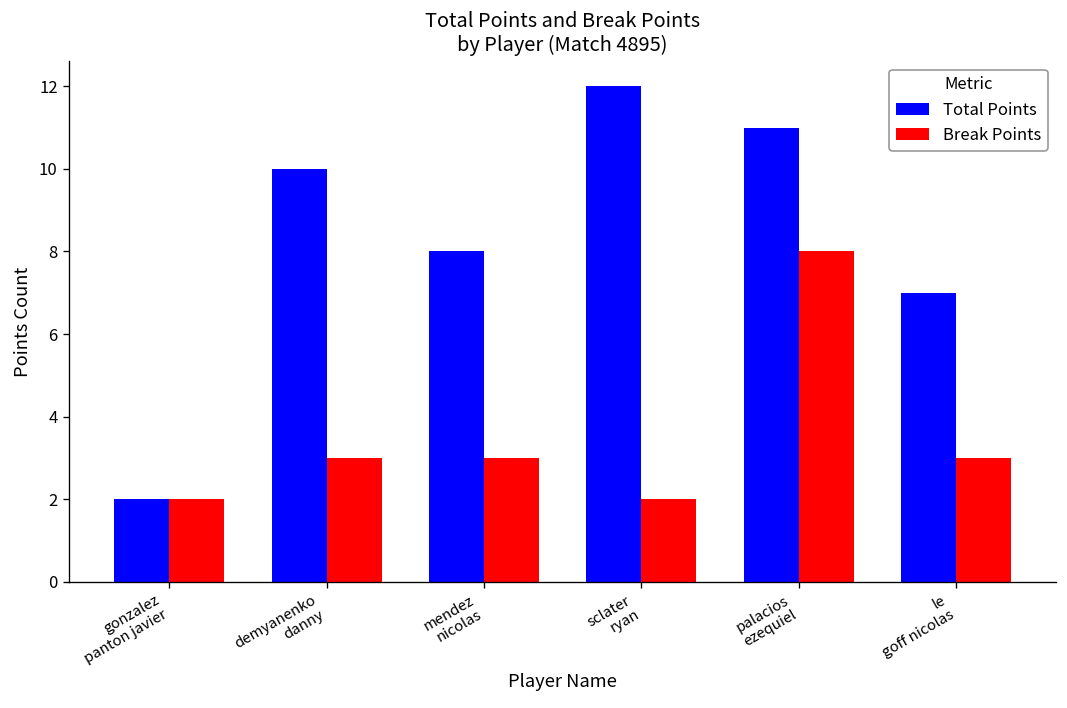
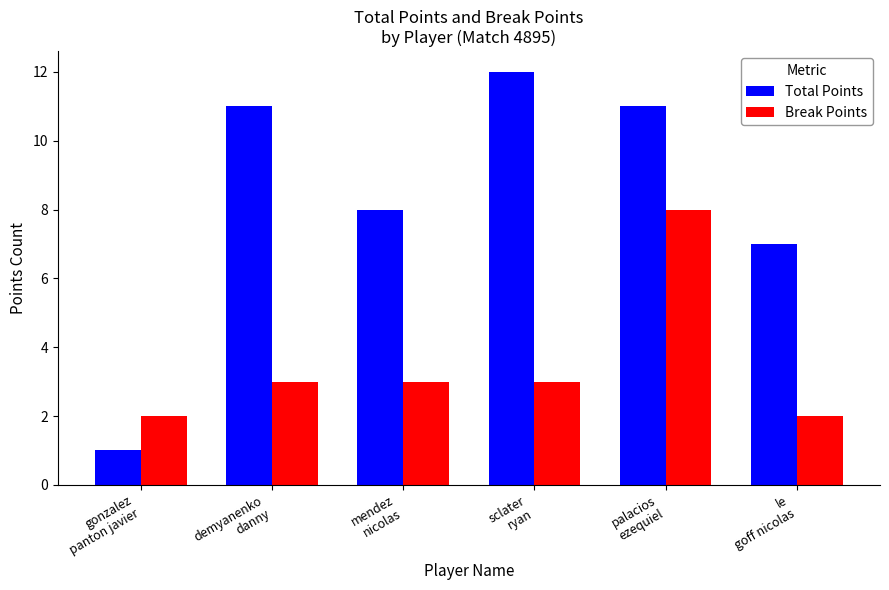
  {
    "Total Points": {
-     "gonzalez panton javier": 2,
-     "demyanenko danny": 10,
+     "gonzalez panton javier": 1,
+     "demyanenko danny": 11,
      "mendez nicolas": 8,
      "sclater ryan": 12,
      "palacios ezequiel": 11,
      "le goff nicolas": 7
    },
    "Break Points": {
      "gonzalez panton javier": 2,
      "demyanenko danny": 3,
      "mendez nicolas": 3,
-     "sclater ryan": 2,
+     "sclater ryan": 3,
      "palacios ezequiel": 8,
-     "le goff nicolas": 3
+     "le goff nicolas": 2
    }
  }
